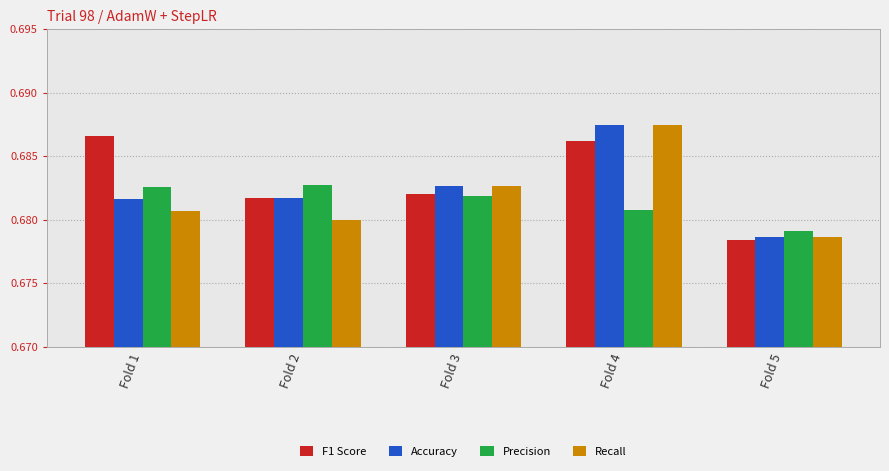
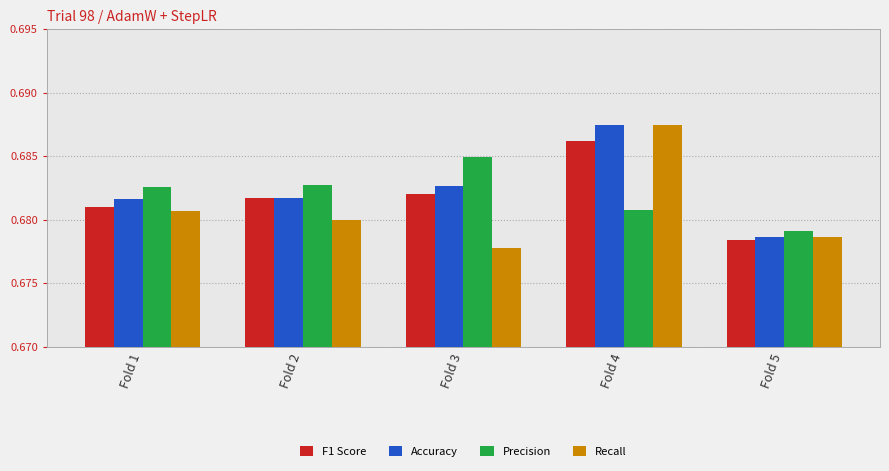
  {
    "F1 Score": {
-     "Fold 1": 0.6866,
+     "Fold 1": 0.6810,
      "Fold 2": 0.6817,
      "Fold 3": 0.6820,
      "Fold 4": 0.6862,
      "Fold 5": 0.6784
    },
    "Accuracy": {
      "Fold 1": 0.6817,
      "Fold 2": 0.6817,
      "Fold 3": 0.6827,
      "Fold 4": 0.6874,
      "Fold 5": 0.6787
    },
    "Precision": {
      "Fold 1": 0.6826,
      "Fold 2": 0.6827,
-     "Fold 3": 0.6818,
+     "Fold 3": 0.6849,
      "Fold 4": 0.6808,
      "Fold 5": 0.6791
    },
    "Recall": {
      "Fold 1": 0.6807,
      "Fold 2": 0.6800,
-     "Fold 3": 0.6827,
+     "Fold 3": 0.6778,
      "Fold 4": 0.6874,
      "Fold 5": 0.6787
    }
  }
